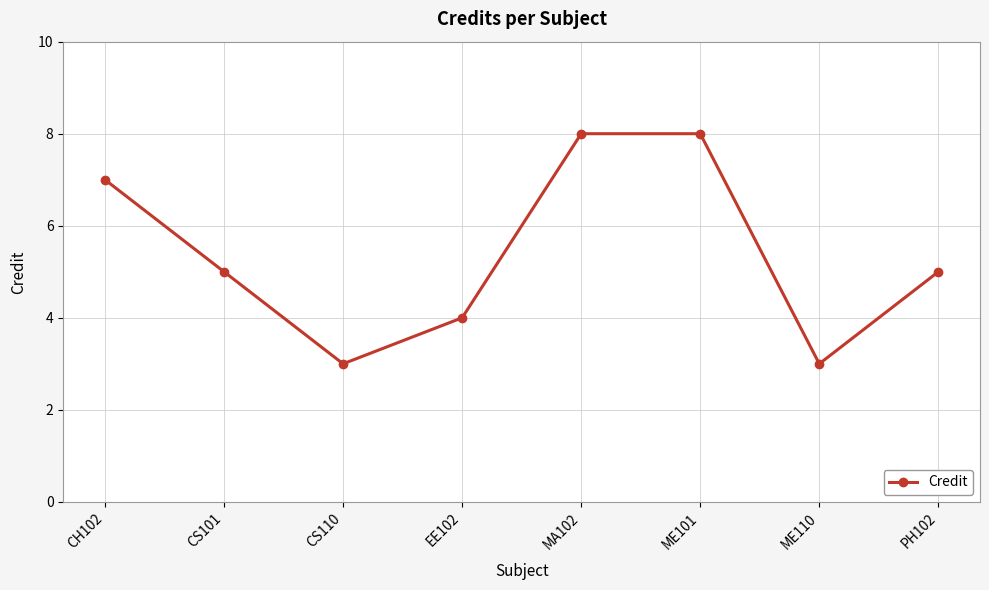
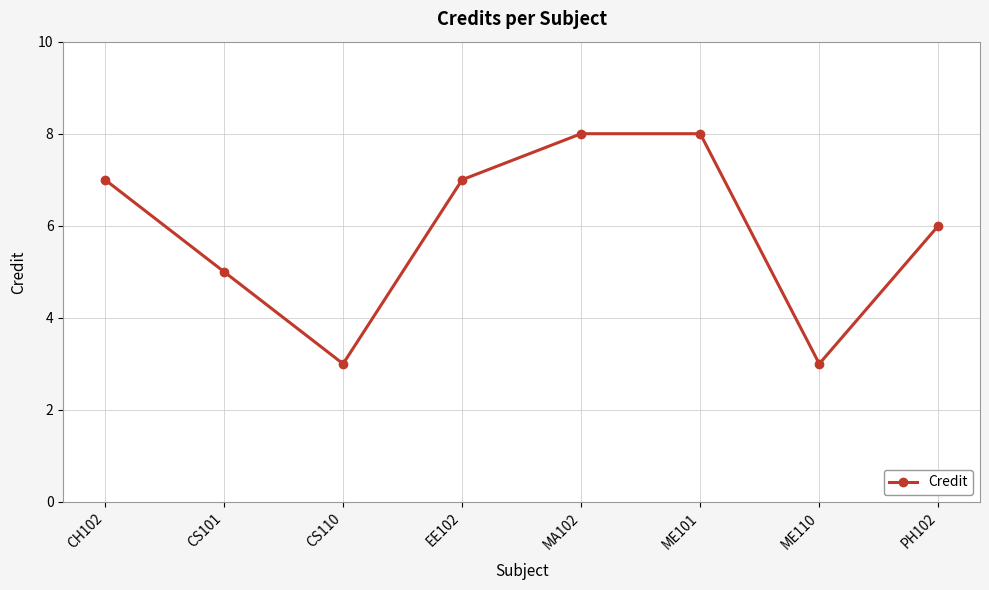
  {
    "CH102": 7,
    "CS101": 5,
    "CS110": 3,
-   "EE102": 4,
+   "EE102": 7,
    "MA102": 8,
    "ME101": 8,
    "ME110": 3,
-   "PH102": 5
+   "PH102": 6
  }
